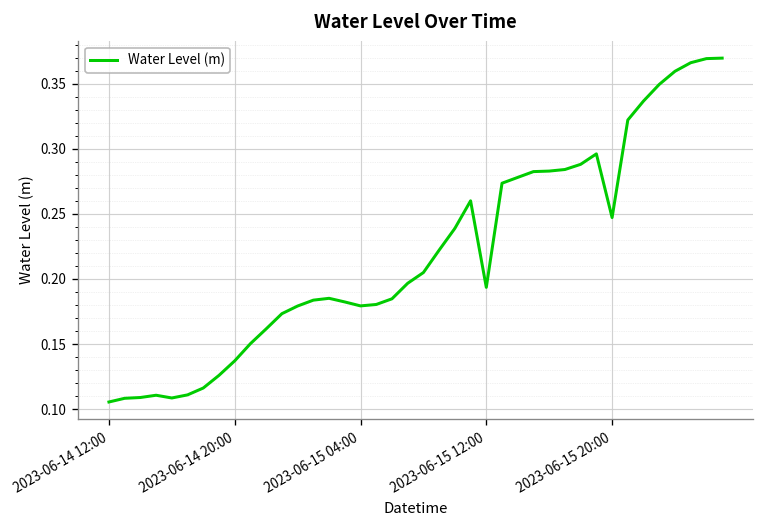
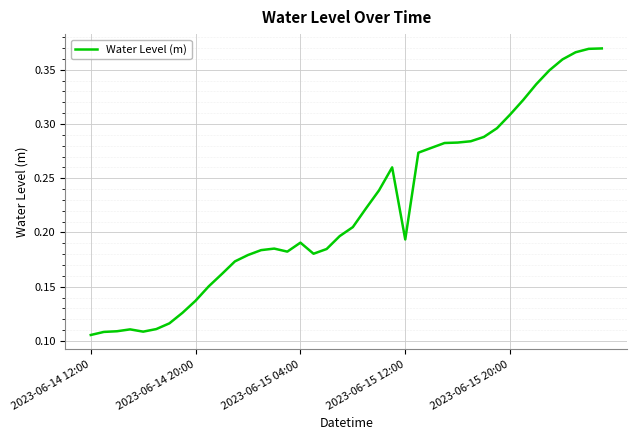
  {
    "2023-06-14 12:00": 0.106,
    "2023-06-14 20:00": 0.137,
-   "2023-06-15 04:00": 0.179,
+   "2023-06-15 04:00": 0.191,
    "2023-06-15 12:00": 0.194,
-   "2023-06-15 20:00": 0.247
+   "2023-06-15 20:00": 0.309
  }
